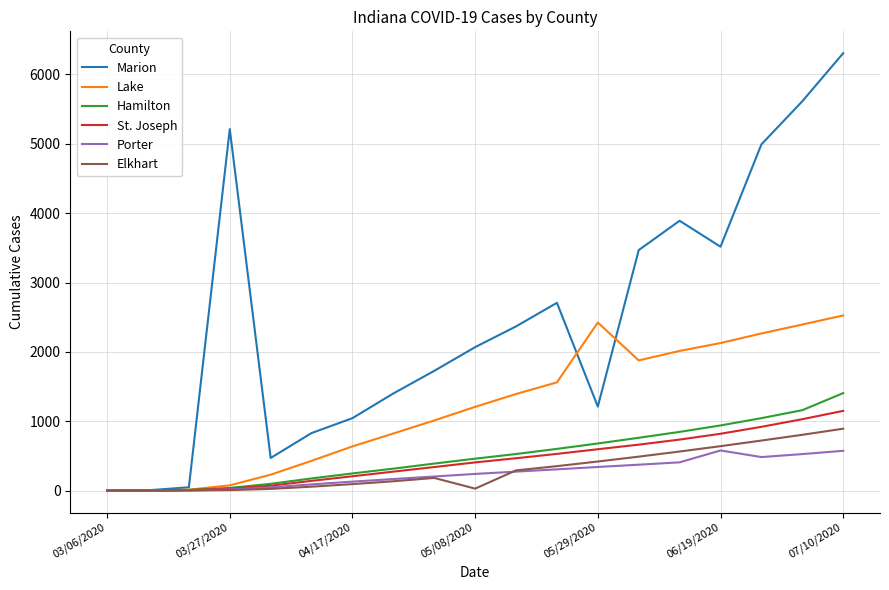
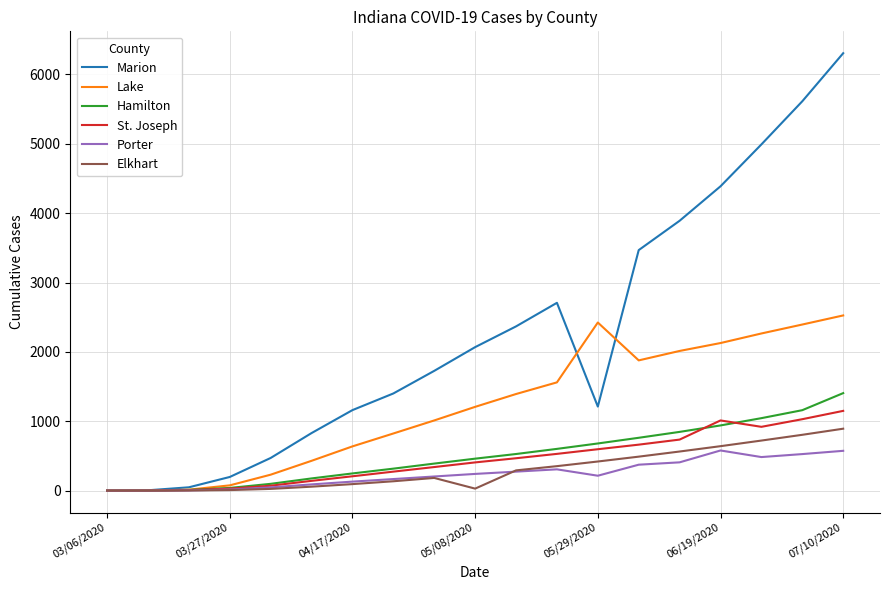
  {
    "Marion": {
-     "03/27/2020": 5200,
-     "04/17/2020": 1000,
+     "03/27/2020": 200,
+     "04/17/2020": 1200,
      "05/08/2020": 2100,
      "05/29/2020": 1200,
-     "06/19/2020": 3500,
+     "06/19/2020": 4400,
      "07/10/2020": 6300
    },
    "Lake": {
      "04/17/2020": 600,
      "05/08/2020": 1200,
      "05/29/2020": 2400,
      "06/19/2020": 2100,
      "07/10/2020": 2500
    },
    "Hamilton": {
      "04/17/2020": 200,
      "05/08/2020": 500,
      "05/29/2020": 700,
      "06/19/2020": 900,
      "07/10/2020": 1400
    },
    "St. Joseph": {
      "04/17/2020": 200,
      "05/08/2020": 400,
      "05/29/2020": 600,
-     "06/19/2020": 800,
+     "06/19/2020": 1000,
      "07/10/2020": 1200
    },
    "Porter": {
      "05/08/2020": 200,
-     "05/29/2020": 300,
+     "05/29/2020": 200,
      "06/19/2020": 600,
      "07/10/2020": 600
    },
    "Elkhart": {
      "05/08/2020": 0,
      "05/29/2020": 400,
      "06/19/2020": 600,
      "07/10/2020": 900
    }
  }
